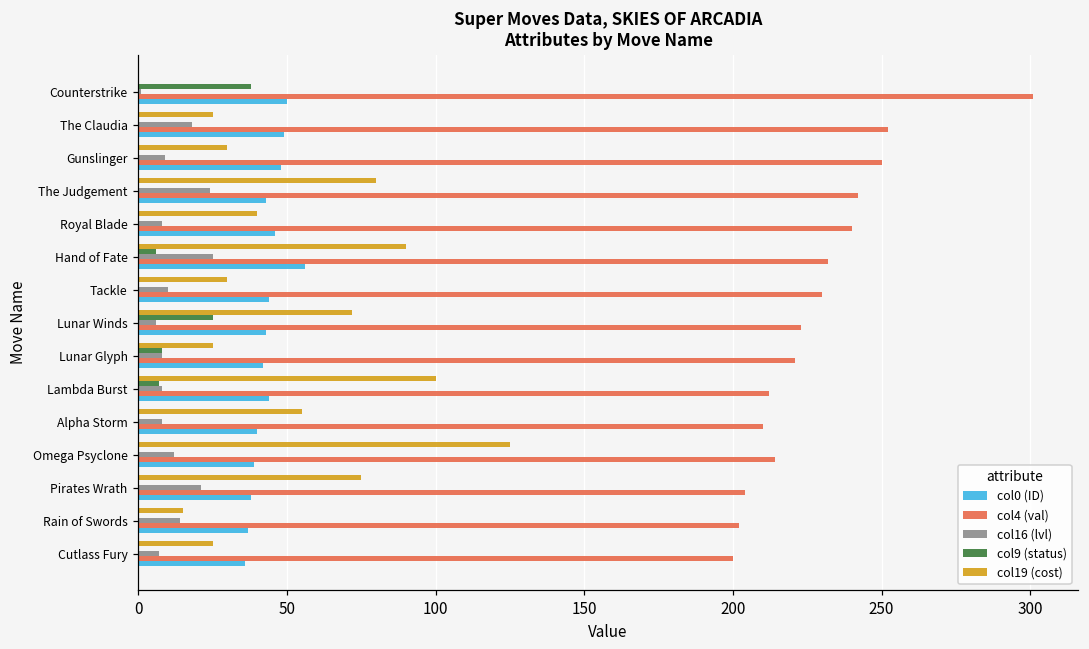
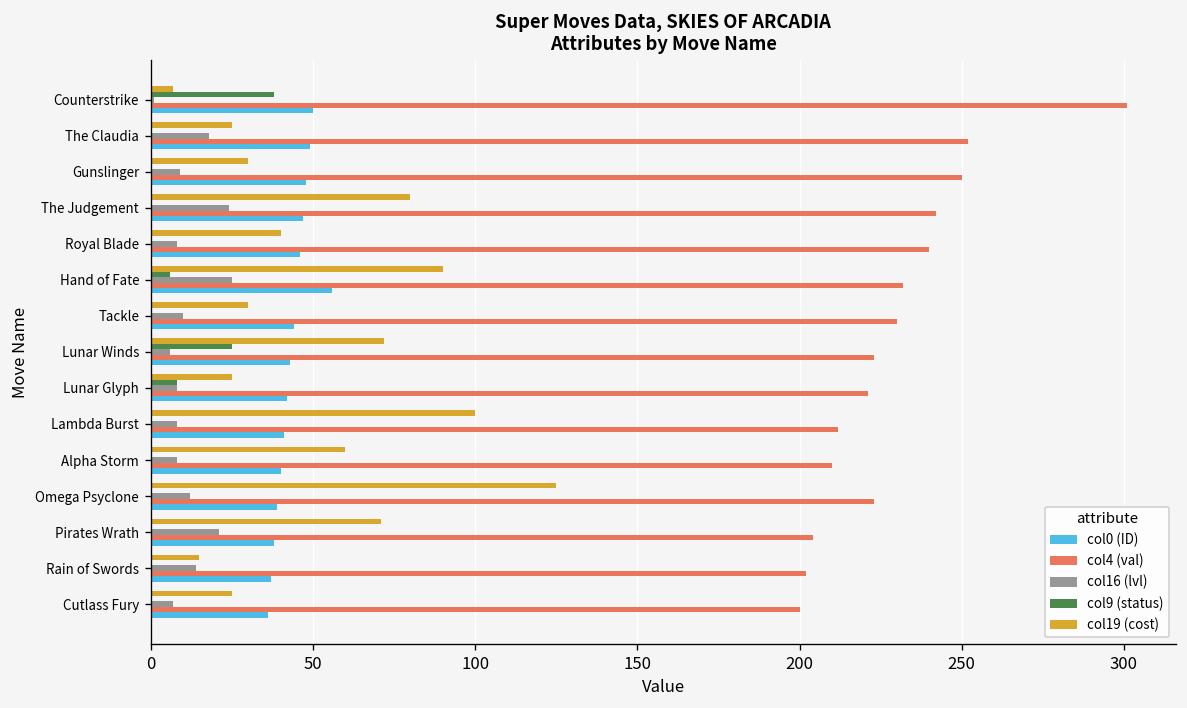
  {
    "col0 (ID)": {
      "Counterstrike": 50,
      "The Claudia": 49,
      "Gunslinger": 48,
-     "The Judgement": 43,
+     "The Judgement": 47,
      "Royal Blade": 46,
      "Hand of Fate": 56,
      "Tackle": 44,
      "Lunar Winds": 43,
      "Lunar Glyph": 42,
-     "Lambda Burst": 44,
+     "Lambda Burst": 41,
      "Alpha Storm": 40,
      "Omega Psyclone": 39,
      "Pirates Wrath": 38,
      "Rain of Swords": 37,
      "Cutlass Fury": 36
    },
    "col4 (val)": {
      "Counterstrike": 301,
      "The Claudia": 252,
      "Gunslinger": 250,
      "The Judgement": 242,
      "Royal Blade": 240,
      "Hand of Fate": 232,
      "Tackle": 230,
      "Lunar Winds": 223,
      "Lunar Glyph": 221,
      "Lambda Burst": 212,
      "Alpha Storm": 210,
-     "Omega Psyclone": 214,
+     "Omega Psyclone": 223,
      "Pirates Wrath": 204,
      "Rain of Swords": 202,
      "Cutlass Fury": 200
    },
    "col16 (lvl)": {
      "Counterstrike": 1,
      "The Claudia": 18,
      "Gunslinger": 9,
      "The Judgement": 24,
      "Royal Blade": 8,
      "Hand of Fate": 25,
      "Tackle": 10,
      "Lunar Winds": 6,
      "Lunar Glyph": 8,
      "Lambda Burst": 8,
      "Alpha Storm": 8,
      "Omega Psyclone": 12,
      "Pirates Wrath": 21,
      "Rain of Swords": 14,
      "Cutlass Fury": 7
    },
    "col9 (status)": {
      "Counterstrike": 38,
      "The Claudia": 0,
      "Gunslinger": 0,
      "The Judgement": 0,
      "Royal Blade": 0,
      "Hand of Fate": 6,
      "Tackle": 0,
      "Lunar Winds": 25,
      "Lunar Glyph": 8,
-     "Lambda Burst": 7,
+     "Lambda Burst": 0,
      "Alpha Storm": 0,
      "Omega Psyclone": 0,
      "Pirates Wrath": 0,
      "Rain of Swords": 0,
      "Cutlass Fury": 0
    },
    "col19 (cost)": {
-     "Counterstrike": 0,
+     "Counterstrike": 7,
      "The Claudia": 25,
      "Gunslinger": 30,
      "The Judgement": 80,
      "Royal Blade": 40,
      "Hand of Fate": 90,
      "Tackle": 30,
      "Lunar Winds": 72,
      "Lunar Glyph": 25,
      "Lambda Burst": 100,
-     "Alpha Storm": 55,
+     "Alpha Storm": 60,
      "Omega Psyclone": 125,
-     "Pirates Wrath": 75,
+     "Pirates Wrath": 71,
      "Rain of Swords": 15,
      "Cutlass Fury": 25
    }
  }
